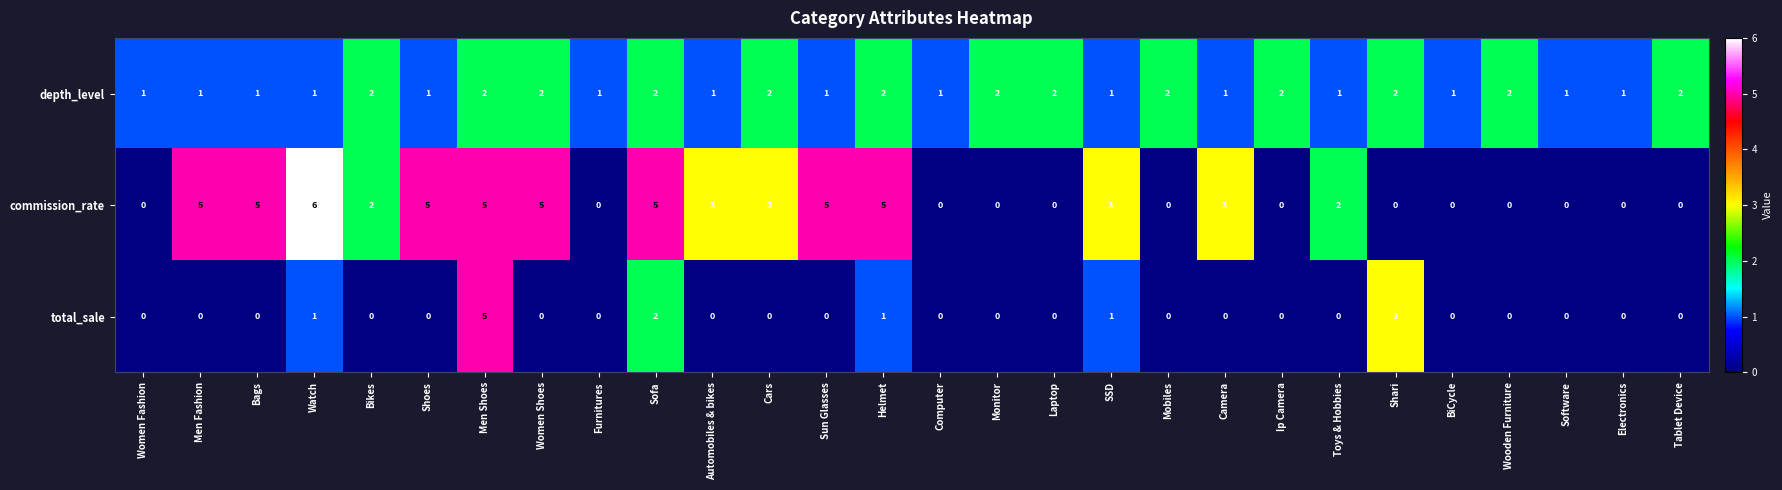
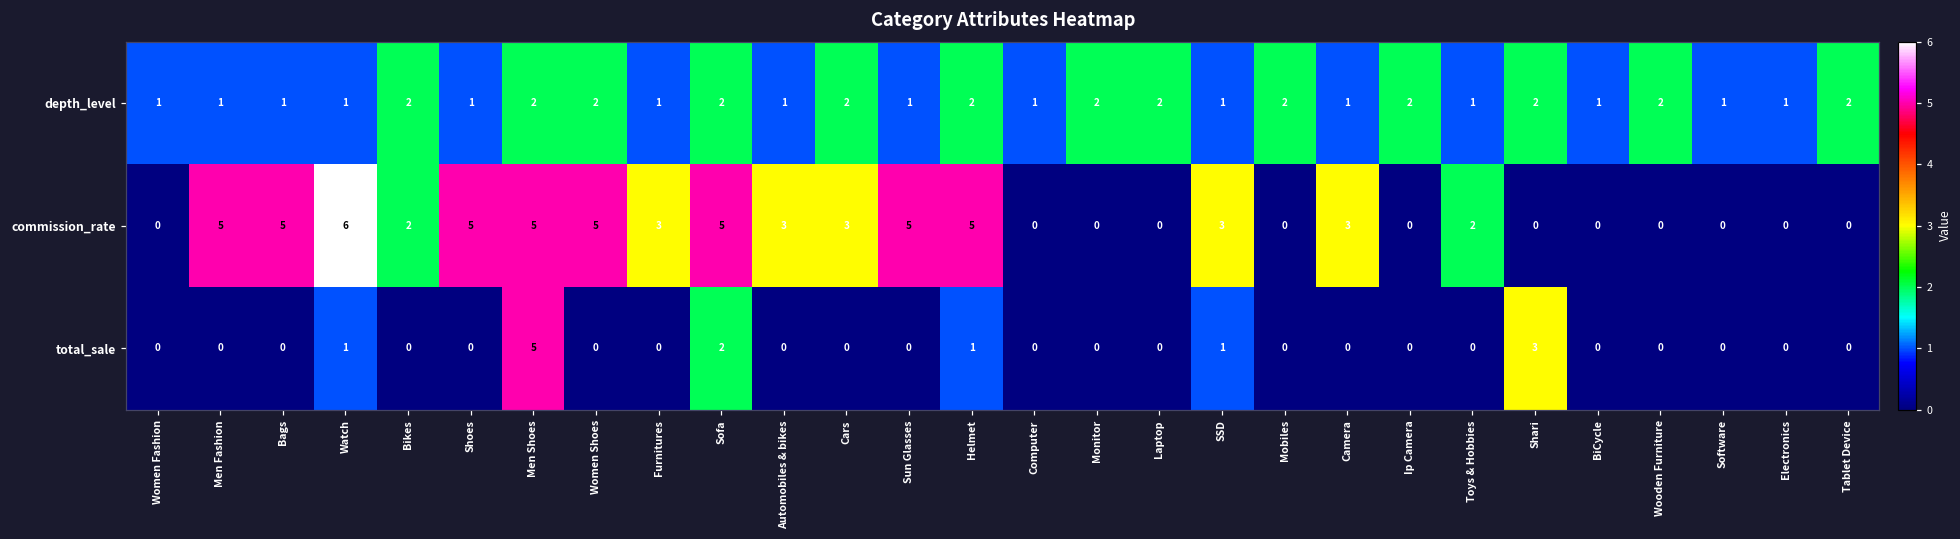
  {
    "depth_level": {
      "Women Fashion": 1,
      "Men Fashion": 1,
      "Bags": 1,
      "Watch": 1,
      "Bikes": 2,
      "Shoes": 1,
      "Men Shoes": 2,
      "Women Shoes": 2,
      "Furnitures": 1,
      "Sofa": 2,
      "Automobiles & bikes": 1,
      "Cars": 2,
      "Sun Glasses": 1,
      "Helmet": 2,
      "Computer": 1,
      "Monitor": 2,
      "Laptop": 2,
      "SSD": 1,
      "Mobiles": 2,
      "Camera": 1,
      "Ip Camera": 2,
      "Toys & Hobbies": 1,
      "Shari": 2,
      "BiCycle": 1,
      "Wooden Furniture": 2,
      "Software": 1,
      "Electronics": 1,
      "Tablet Device": 2
    },
    "commission_rate": {
      "Women Fashion": 0,
      "Men Fashion": 5,
      "Bags": 5,
      "Watch": 6,
      "Bikes": 2,
      "Shoes": 5,
      "Men Shoes": 5,
      "Women Shoes": 5,
-     "Furnitures": 0,
+     "Furnitures": 3,
      "Sofa": 5,
      "Automobiles & bikes": 3,
      "Cars": 3,
      "Sun Glasses": 5,
      "Helmet": 5,
      "Computer": 0,
      "Monitor": 0,
      "Laptop": 0,
      "SSD": 3,
      "Mobiles": 0,
      "Camera": 3,
      "Ip Camera": 0,
      "Toys & Hobbies": 2,
      "Shari": 0,
      "BiCycle": 0,
      "Wooden Furniture": 0,
      "Software": 0,
      "Electronics": 0,
      "Tablet Device": 0
    },
    "total_sale": {
      "Women Fashion": 0,
      "Men Fashion": 0,
      "Bags": 0,
      "Watch": 1,
      "Bikes": 0,
      "Shoes": 0,
      "Men Shoes": 5,
      "Women Shoes": 0,
      "Furnitures": 0,
      "Sofa": 2,
      "Automobiles & bikes": 0,
      "Cars": 0,
      "Sun Glasses": 0,
      "Helmet": 1,
      "Computer": 0,
      "Monitor": 0,
      "Laptop": 0,
      "SSD": 1,
      "Mobiles": 0,
      "Camera": 0,
      "Ip Camera": 0,
      "Toys & Hobbies": 0,
      "Shari": 3,
      "BiCycle": 0,
      "Wooden Furniture": 0,
      "Software": 0,
      "Electronics": 0,
      "Tablet Device": 0
    }
  }
